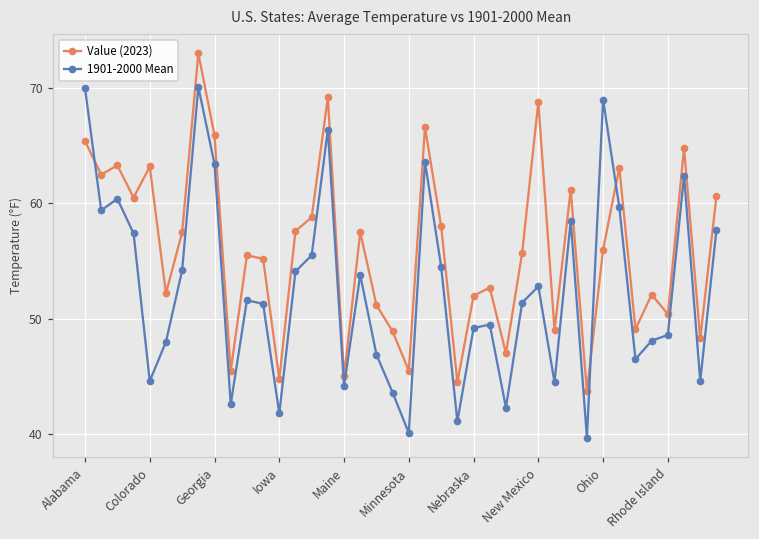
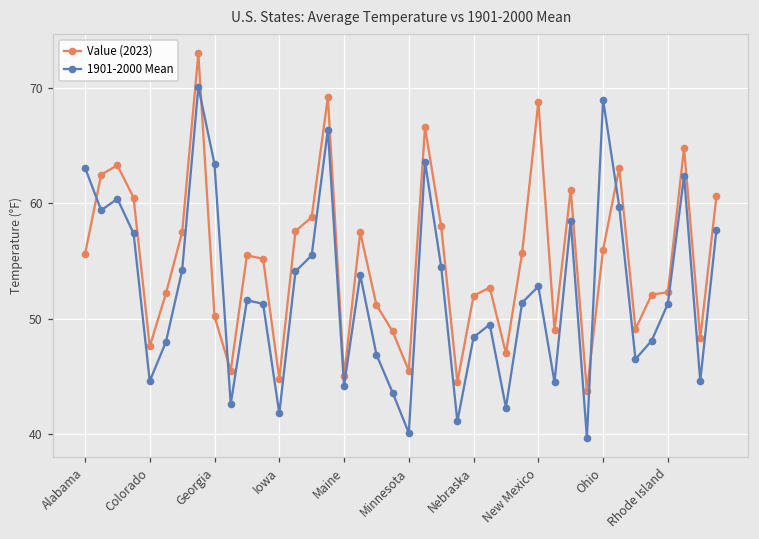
  {
    "Value (2023)": {
-     "Alabama": 65.4,
-     "Colorado": 63.2,
-     "Georgia": 65.9,
+     "Alabama": 55.6,
+     "Colorado": 47.6,
+     "Georgia": 50.2,
      "Iowa": 44.8,
      "Maine": 45.0,
      "Minnesota": 45.5,
      "Nebraska": 52.0,
      "New Mexico": 68.8,
      "Ohio": 56.0,
-     "Rhode Island": 50.4
+     "Rhode Island": 52.3
    },
    "1901-2000 Mean": {
-     "Alabama": 70.0,
+     "Alabama": 63.1,
      "Colorado": 44.6,
      "Georgia": 63.4,
      "Iowa": 41.8,
      "Maine": 44.2,
      "Minnesota": 40.1,
-     "Nebraska": 49.2,
+     "Nebraska": 48.4,
      "New Mexico": 52.8,
      "Ohio": 69.0,
-     "Rhode Island": 48.6
+     "Rhode Island": 51.3
    }
  }
